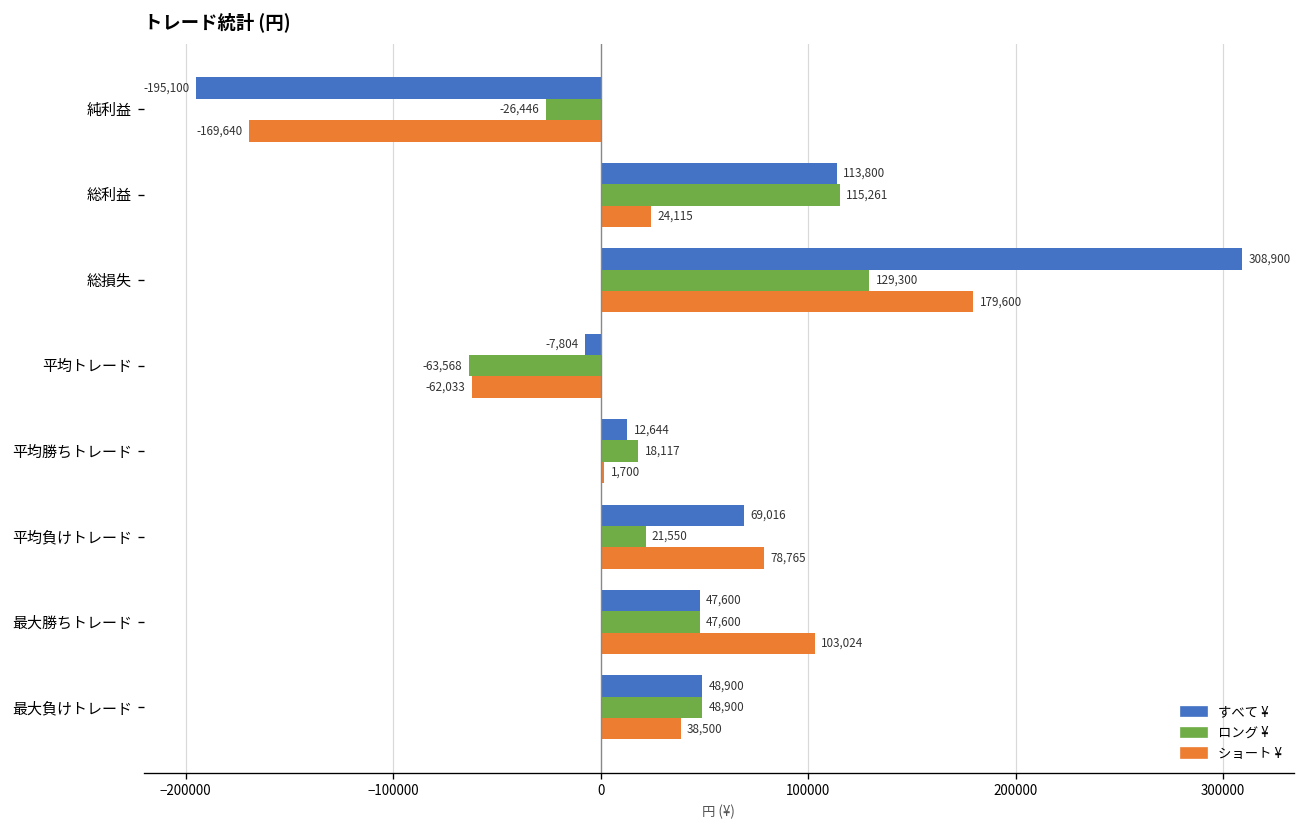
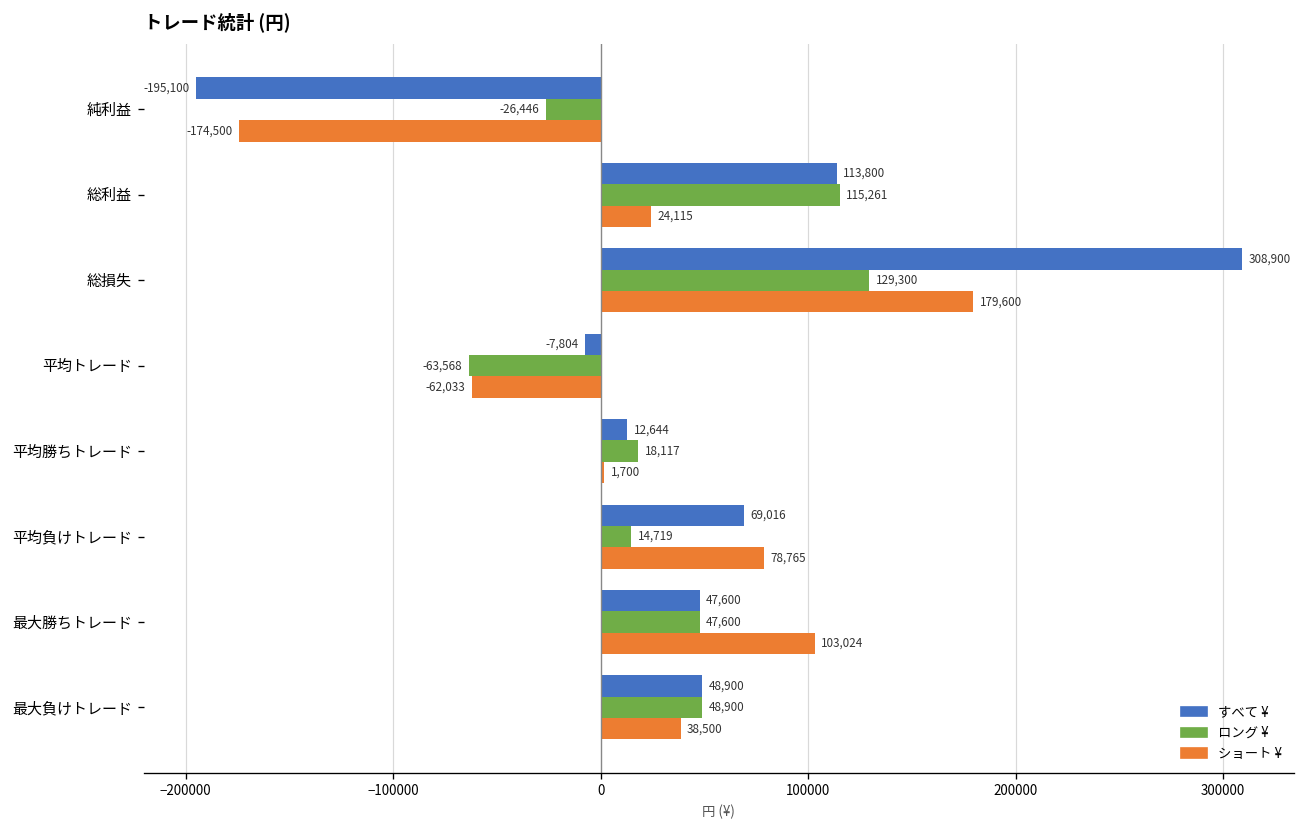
  {
    "すべて ¥": {
      "純利益": "-195,100",
      "総利益": "113,800",
      "総損失": "308,900",
      "平均トレード": "-7,804",
      "平均勝ちトレード": "12,644",
      "平均負けトレード": "69,016",
      "最大勝ちトレード": "47,600",
      "最大負けトレード": "48,900"
    },
    "ロング ¥": {
      "純利益": "-26,446",
      "総利益": "115,261",
      "総損失": "129,300",
      "平均トレード": "-63,568",
      "平均勝ちトレード": "18,117",
-     "平均負けトレード": "21,550",
+     "平均負けトレード": "14,719",
      "最大勝ちトレード": "47,600",
      "最大負けトレード": "48,900"
    },
    "ショート ¥": {
-     "純利益": "-169,640",
+     "純利益": "-174,500",
      "総利益": "24,115",
      "総損失": "179,600",
      "平均トレード": "-62,033",
      "平均勝ちトレード": "1,700",
      "平均負けトレード": "78,765",
      "最大勝ちトレード": "103,024",
      "最大負けトレード": "38,500"
    }
  }
